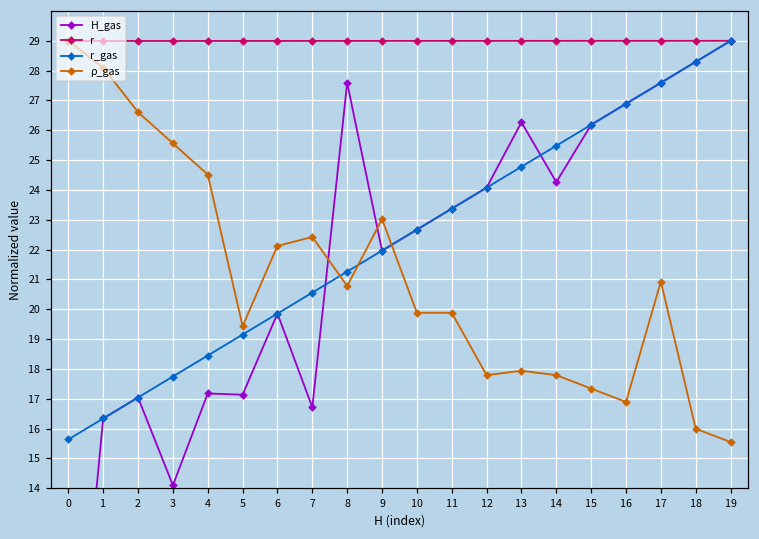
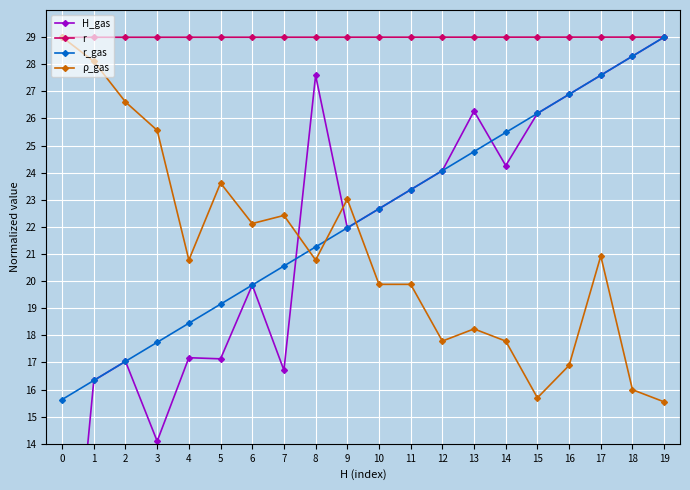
  {
    "H_gas": {
      "3": 14.1,
      "4": 17.2,
      "5": 17.1,
      "7": 16.7,
      "8": 27.6,
      "13": 26.3,
      "14": 24.3
    },
    "r": {
      "2": 29.0,
      "3": 29.0,
      "4": 29.0,
      "5": 29.0,
      "6": 29.0,
      "7": 29.0,
      "8": 29.0,
      "9": 29.0,
      "10": 29.0,
      "11": 29.0,
      "12": 29.0,
      "13": 29.0,
      "14": 29.0,
      "15": 29.0,
      "16": 29.0,
      "17": 29.0,
      "18": 29.0
    },
    "r_gas": {
      "0": 15.6,
      "3": 17.7,
      "4": 18.4,
      "5": 19.2,
      "7": 20.6,
      "8": 21.3,
      "13": 24.8,
      "14": 25.5
    },
    "ρ_gas": {
      "2": 26.6,
      "3": 25.6,
-     "4": 24.5,
-     "5": 19.4,
+     "4": 20.8,
+     "5": 23.6,
      "6": 22.1,
      "7": 22.4,
      "8": 20.8,
      "9": 23.0,
      "10": 19.9,
      "11": 19.9,
      "12": 17.8,
-     "13": 17.9,
+     "13": 18.2,
      "14": 17.8,
-     "15": 17.3,
+     "15": 15.7,
      "16": 16.9,
      "17": 20.9,
      "18": 16.0,
      "19": 15.5
    }
  }
